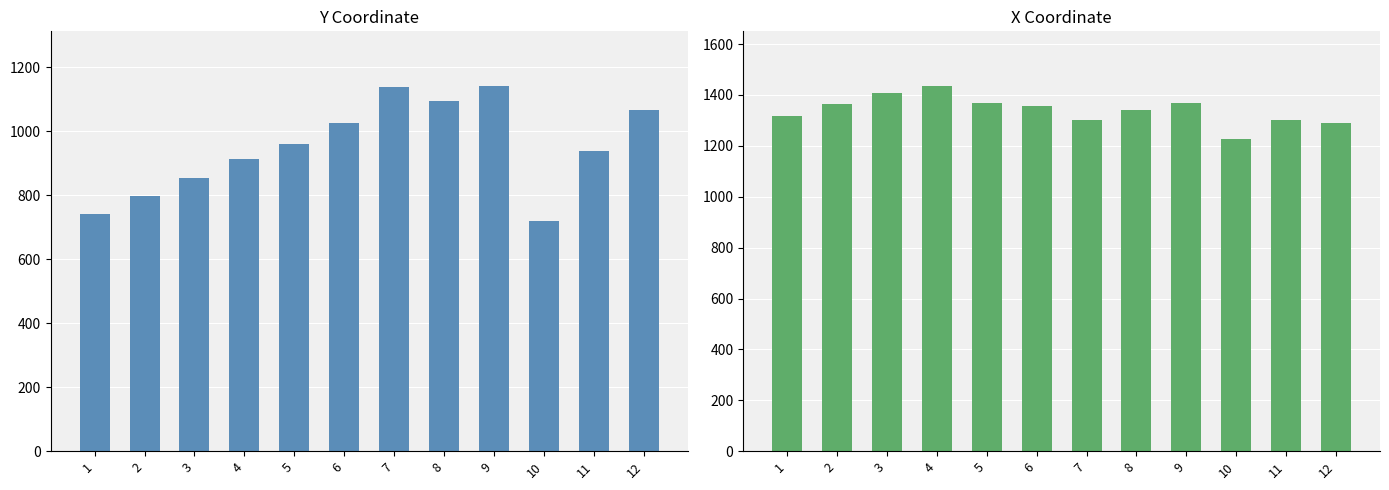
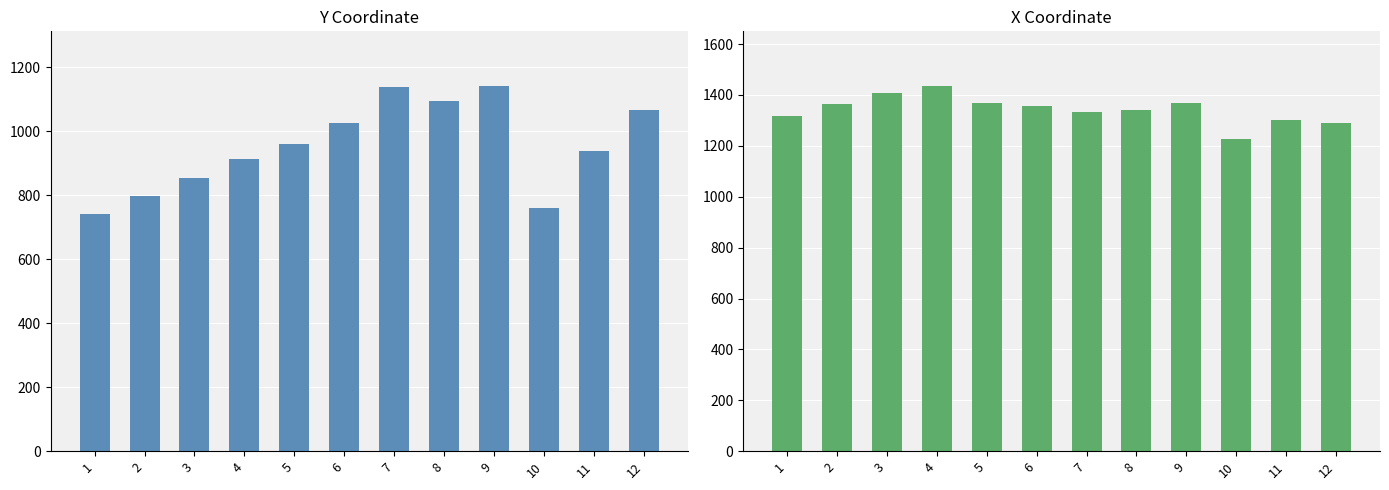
  {
    "Y Coordinate": {
      "1": 740,
      "2": 800,
      "3": 850,
      "4": 910,
      "5": 960,
      "6": 1030,
      "7": 1140,
      "8": 1100,
      "9": 1140,
-     "10": 720,
+     "10": 760,
      "11": 940,
      "12": 1070
    },
    "X Coordinate": {
      "1": 1320,
      "2": 1360,
      "3": 1410,
      "4": 1430,
      "5": 1370,
      "6": 1360,
-     "7": 1300,
+     "7": 1330,
      "8": 1340,
      "9": 1370,
      "10": 1230,
      "11": 1300,
      "12": 1290
    }
  }
